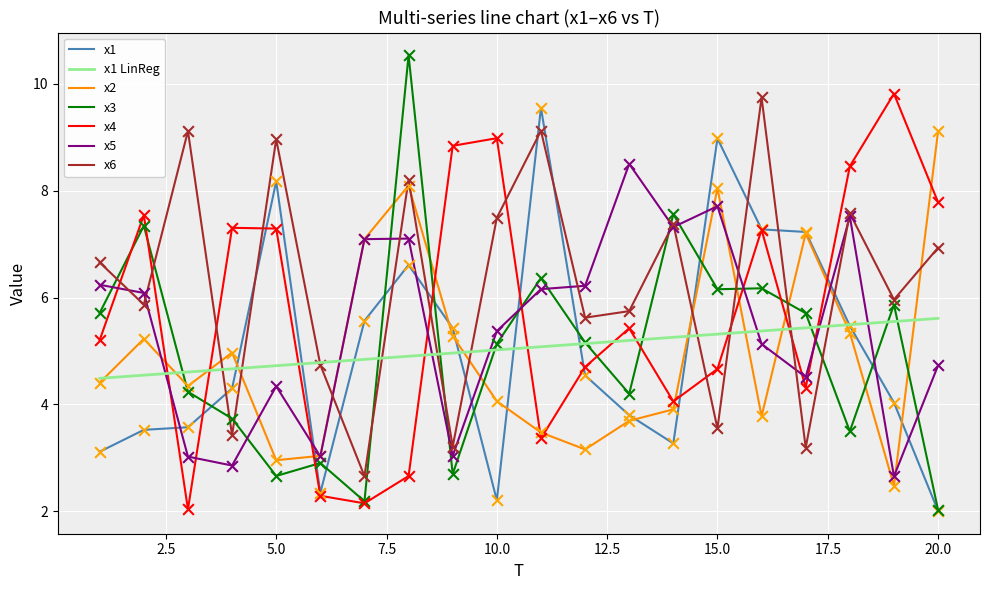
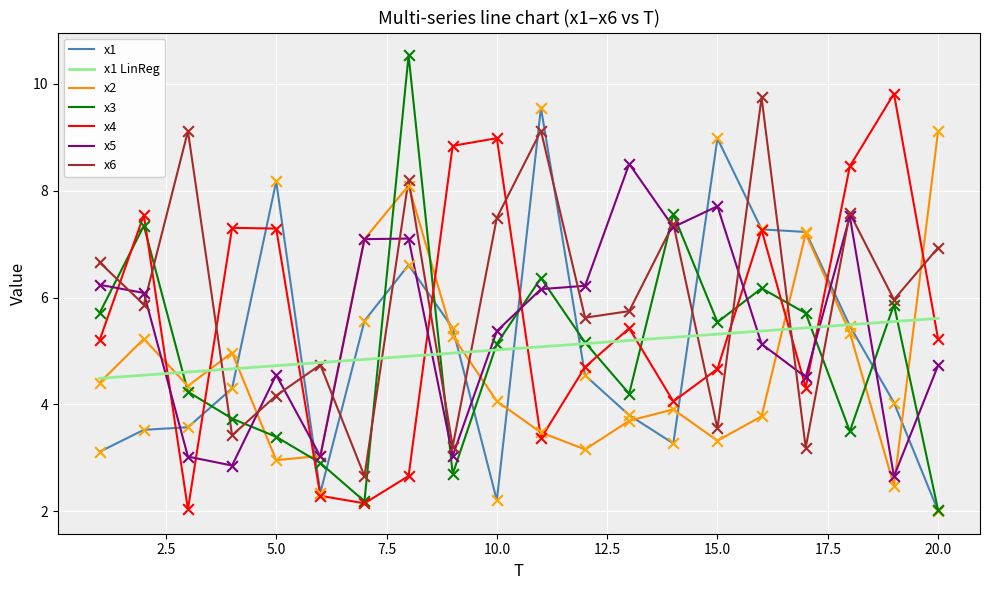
  {
    "x1": {
      "5.0": 8.2,
      "10.0": 2.2,
      "15.0": 9.0
    },
    "x1 LinReg": {
      "5.0": 4.7,
      "10.0": 5.0,
      "15.0": 5.3,
      "20.0": 5.6
    },
    "x2": {
      "5.0": 3.0,
      "10.0": 4.1,
-     "15.0": 8.1,
+     "15.0": 3.3,
      "20.0": 9.1
    },
    "x3": {
-     "5.0": 2.7,
+     "5.0": 3.4,
      "10.0": 5.1,
-     "15.0": 6.2
+     "15.0": 5.5
    },
    "x4": {
      "5.0": 7.3,
      "10.0": 9.0,
      "15.0": 4.7,
-     "20.0": 7.8
+     "20.0": 5.2
    },
    "x5": {
-     "5.0": 4.3,
+     "5.0": 4.6,
      "10.0": 5.4,
      "15.0": 7.7,
      "20.0": 4.7
    },
    "x6": {
-     "5.0": 9.0,
+     "5.0": 4.2,
      "10.0": 7.5,
      "15.0": 3.5,
      "20.0": 6.9
    }
  }
